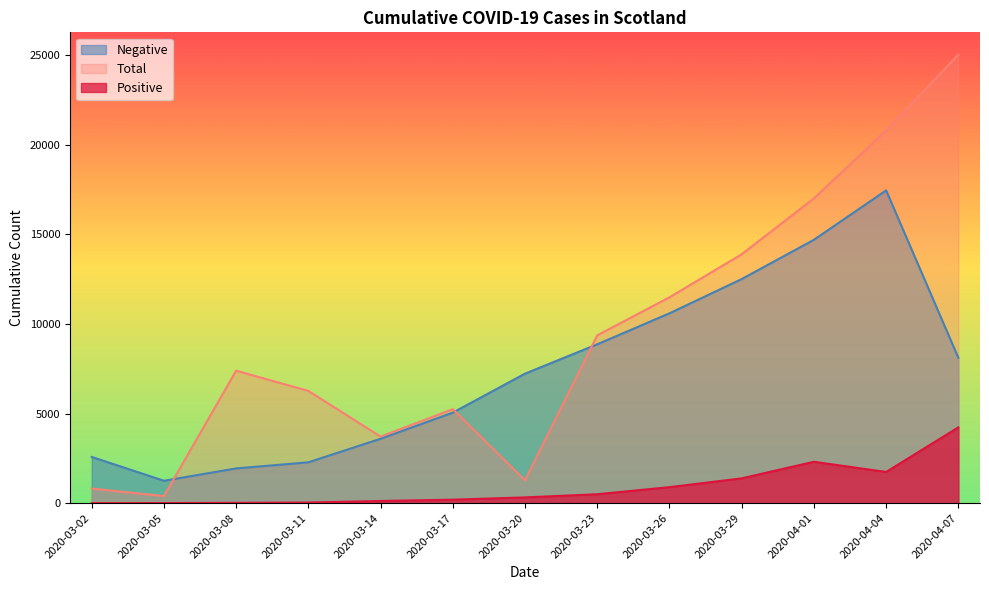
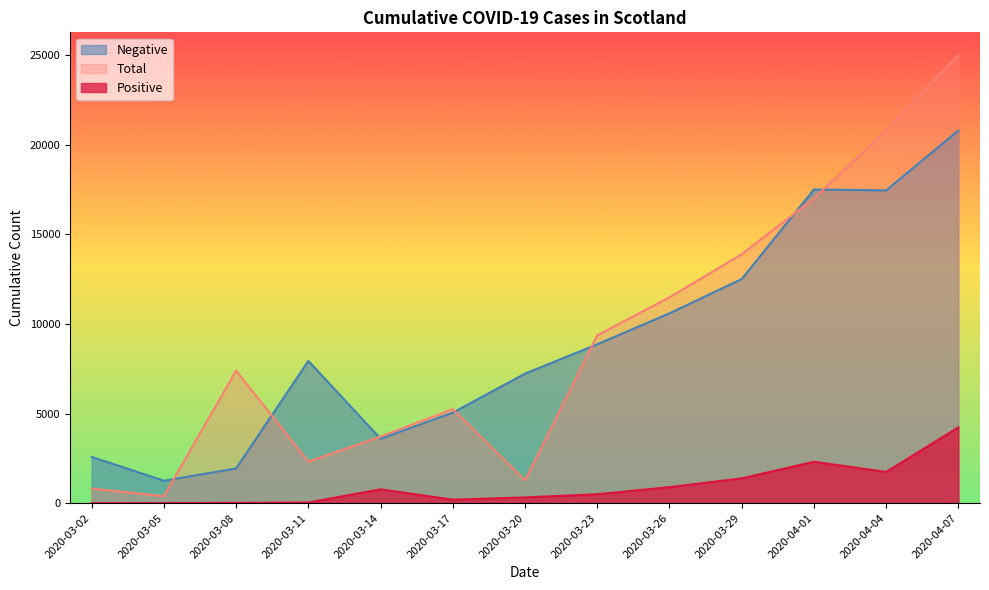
  {
    "Negative": {
      "2020-03-02": 2600,
      "2020-03-05": 1300,
      "2020-03-08": 1900,
-     "2020-03-11": 2300,
+     "2020-03-11": 7900,
      "2020-03-17": 5100,
      "2020-03-20": 7200,
      "2020-03-23": 8900,
      "2020-03-26": 10600,
      "2020-03-29": 12500,
-     "2020-04-01": 14700,
+     "2020-04-01": 17500,
      "2020-04-04": 17500,
-     "2020-04-07": 8100
+     "2020-04-07": 20800
    },
    "Total": {
      "2020-03-02": 800,
      "2020-03-05": 400,
      "2020-03-08": 7400,
-     "2020-03-11": 6300,
+     "2020-03-11": 2300,
      "2020-03-17": 5200,
      "2020-03-20": 1300,
      "2020-03-23": 9400,
      "2020-03-26": 11500,
      "2020-03-29": 13900,
      "2020-04-01": 17000,
      "2020-04-04": 20800,
      "2020-04-07": 25000
    },
    "Positive": {
      "2020-03-02": 0,
      "2020-03-05": 0,
      "2020-03-08": 0,
      "2020-03-11": 0,
-     "2020-03-14": 100,
+     "2020-03-14": 800,
      "2020-03-17": 200,
      "2020-03-20": 300,
      "2020-03-23": 500,
      "2020-03-26": 900,
      "2020-03-29": 1400,
      "2020-04-01": 2300,
      "2020-04-04": 1700,
      "2020-04-07": 4200
    }
  }
